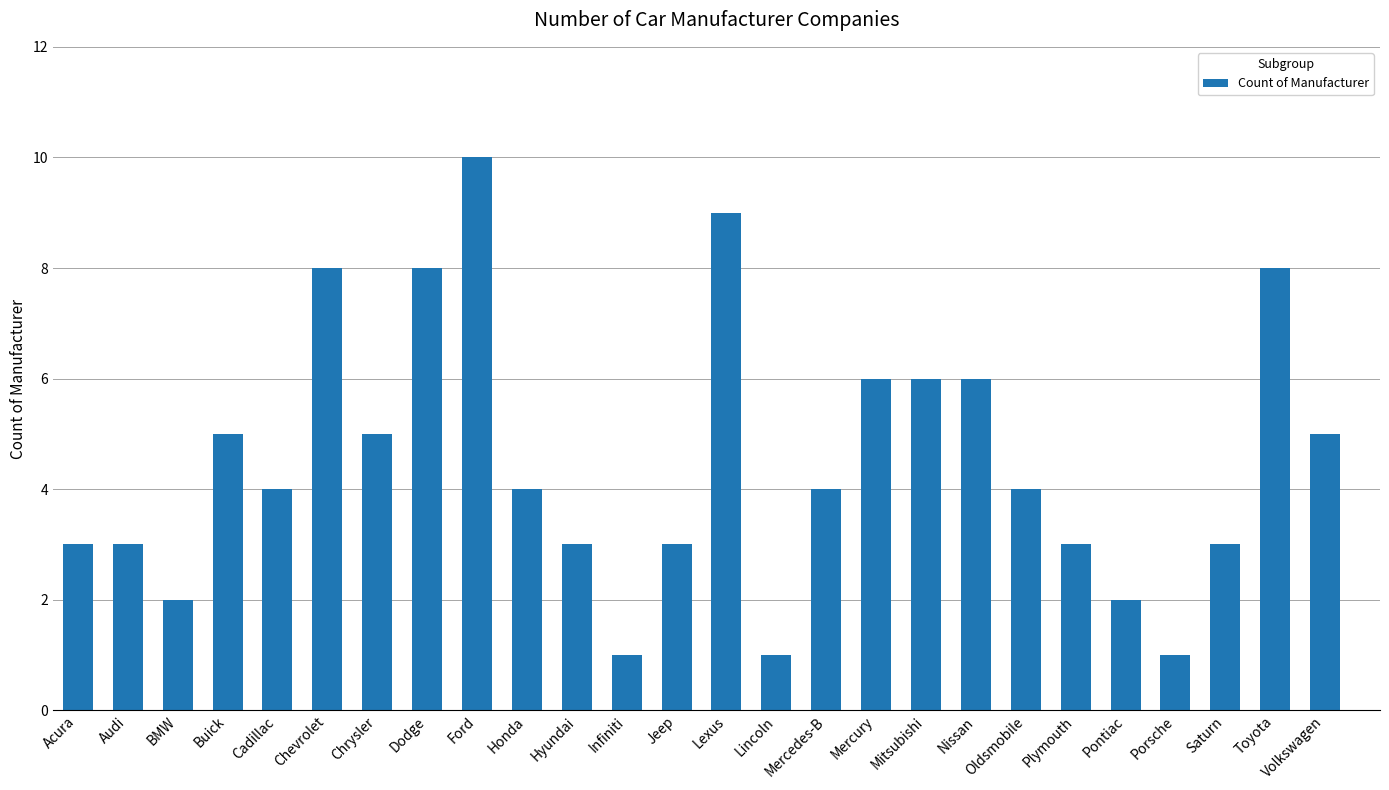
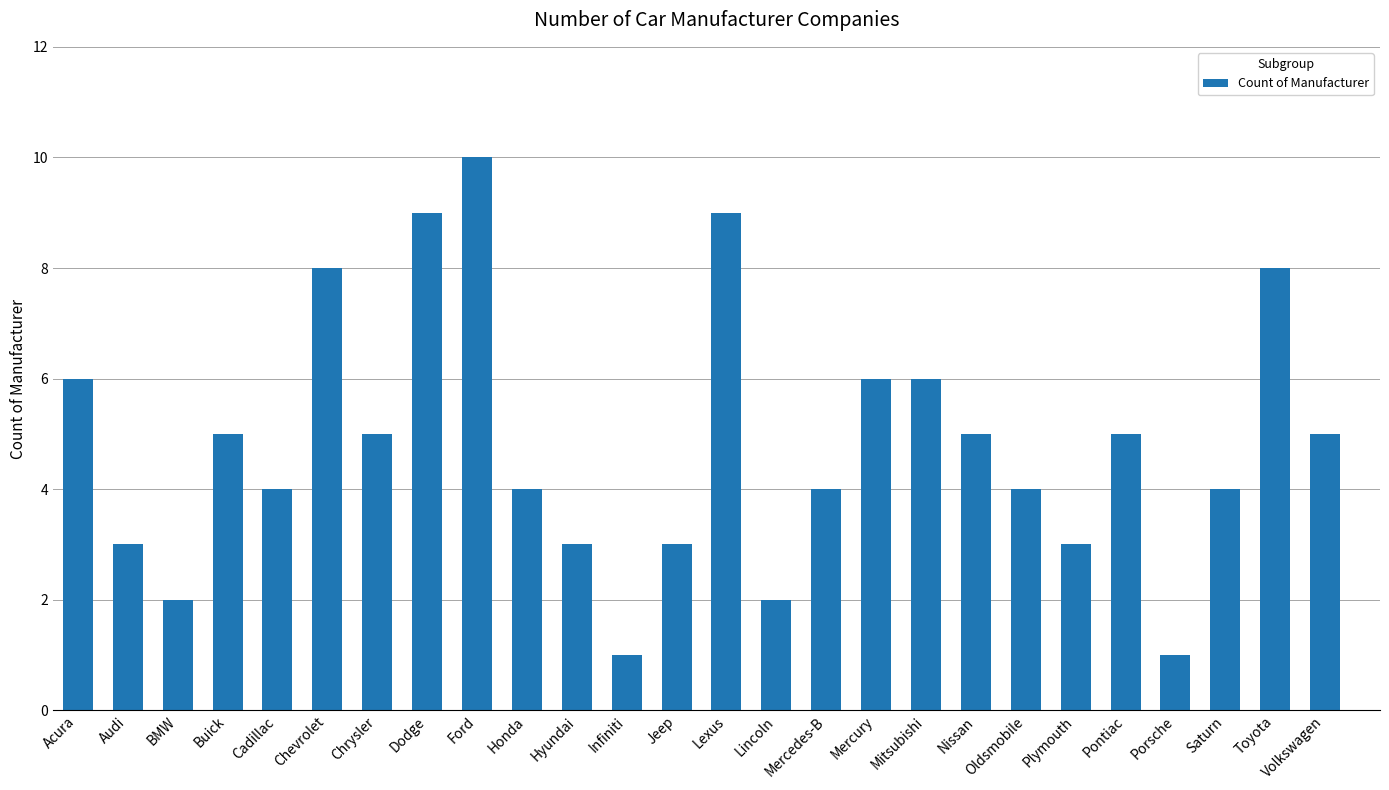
  {
-   "Acura": 3,
+   "Acura": 6,
    "Audi": 3,
    "BMW": 2,
    "Buick": 5,
    "Cadillac": 4,
    "Chevrolet": 8,
    "Chrysler": 5,
-   "Dodge": 8,
+   "Dodge": 9,
    "Ford": 10,
    "Honda": 4,
    "Hyundai": 3,
    "Infiniti": 1,
    "Jeep": 3,
    "Lexus": 9,
-   "Lincoln": 1,
+   "Lincoln": 2,
    "Mercedes-B": 4,
    "Mercury": 6,
    "Mitsubishi": 6,
-   "Nissan": 6,
+   "Nissan": 5,
    "Oldsmobile": 4,
    "Plymouth": 3,
-   "Pontiac": 2,
+   "Pontiac": 5,
    "Porsche": 1,
-   "Saturn": 3,
+   "Saturn": 4,
    "Toyota": 8,
    "Volkswagen": 5
  }
